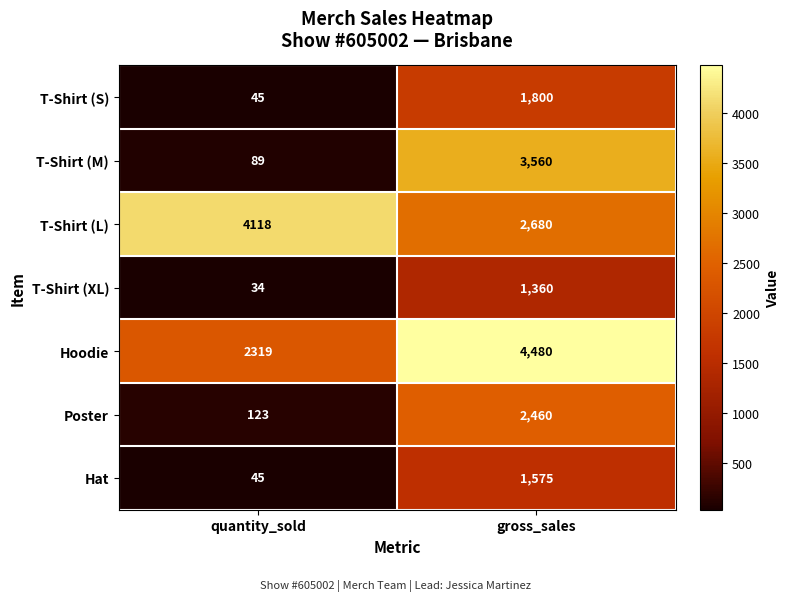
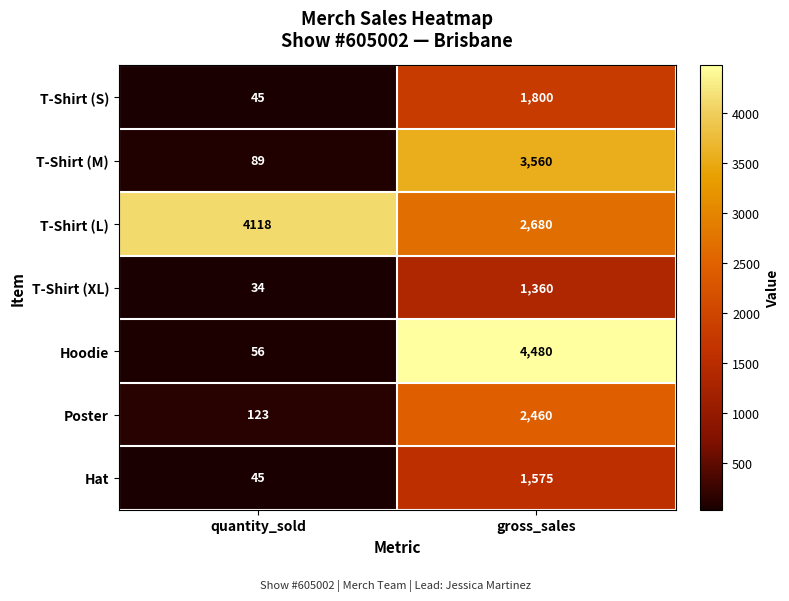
  {
    "T-Shirt (S)": {
      "quantity_sold": "45",
      "gross_sales": "1,800"
    },
    "T-Shirt (M)": {
      "quantity_sold": "89",
      "gross_sales": "3,560"
    },
    "T-Shirt (L)": {
      "quantity_sold": "4118",
      "gross_sales": "2,680"
    },
    "T-Shirt (XL)": {
      "quantity_sold": "34",
      "gross_sales": "1,360"
    },
    "Hoodie": {
-     "quantity_sold": "2319",
+     "quantity_sold": "56",
      "gross_sales": "4,480"
    },
    "Poster": {
      "quantity_sold": "123",
      "gross_sales": "2,460"
    },
    "Hat": {
      "quantity_sold": "45",
      "gross_sales": "1,575"
    }
  }
